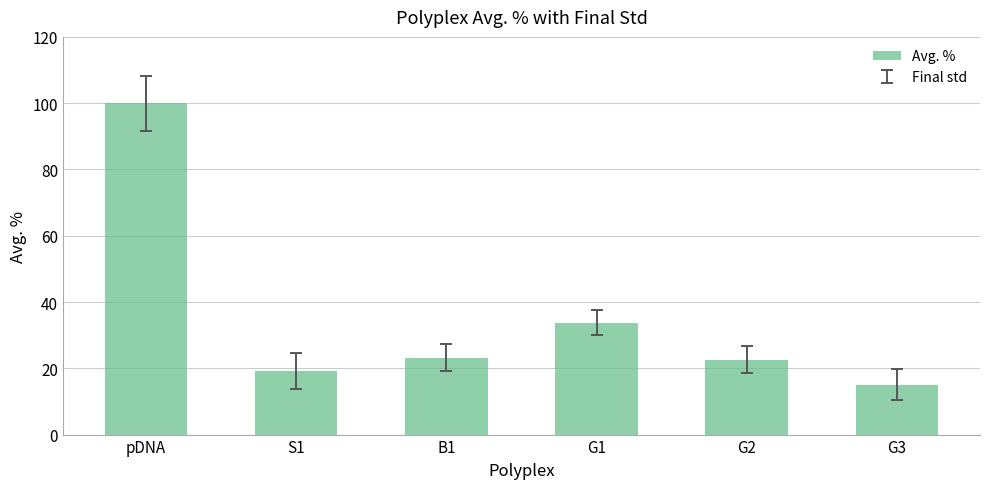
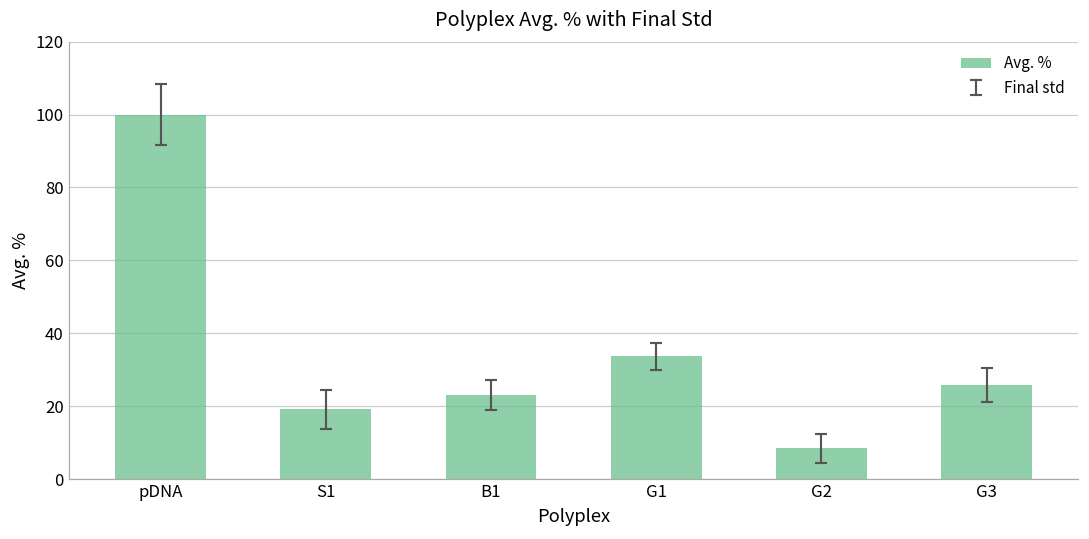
  {
    "Avg. %": {
      "pDNA": 100,
      "S1": 19,
      "B1": 23,
      "G1": 34,
-     "G2": 23,
-     "G3": 15
+     "G2": 8,
+     "G3": 26
    }
  }
